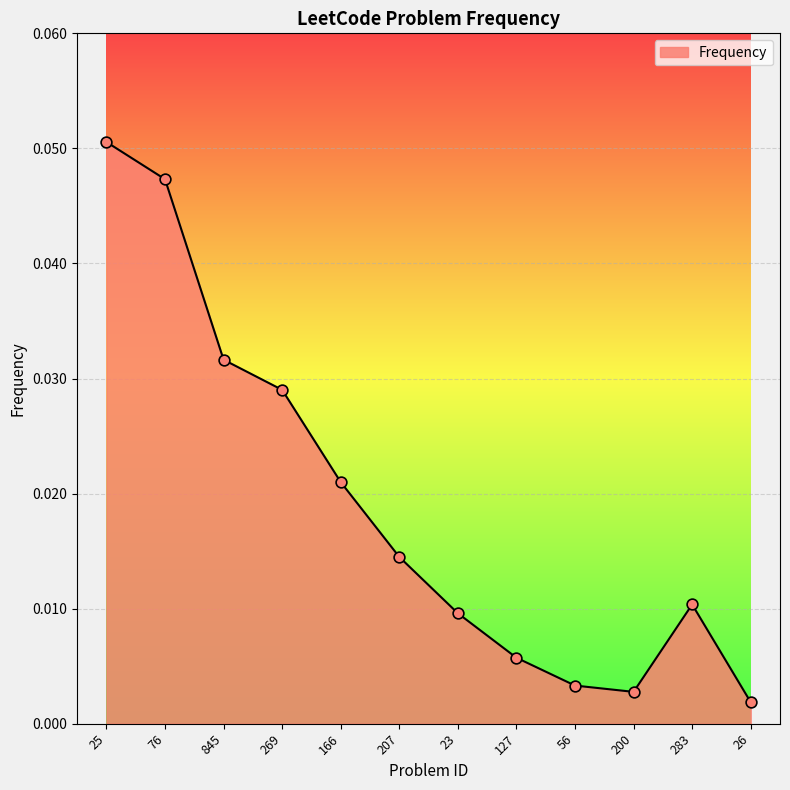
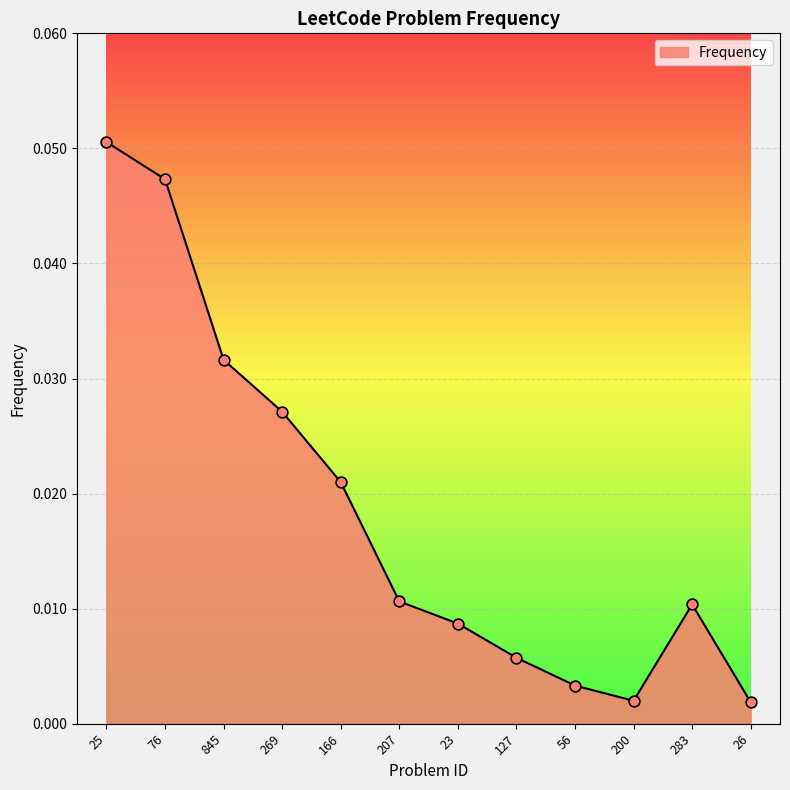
  {
    "25": 0.0506,
    "76": 0.0473,
    "845": 0.0316,
-   "269": 0.0290,
+   "269": 0.0271,
    "166": 0.0210,
-   "207": 0.0145,
-   "23": 0.0096,
+   "207": 0.0106,
+   "23": 0.0087,
    "127": 0.0057,
    "56": 0.0033,
-   "200": 0.0028,
+   "200": 0.0020,
    "283": 0.0104,
    "26": 0.0019
  }
